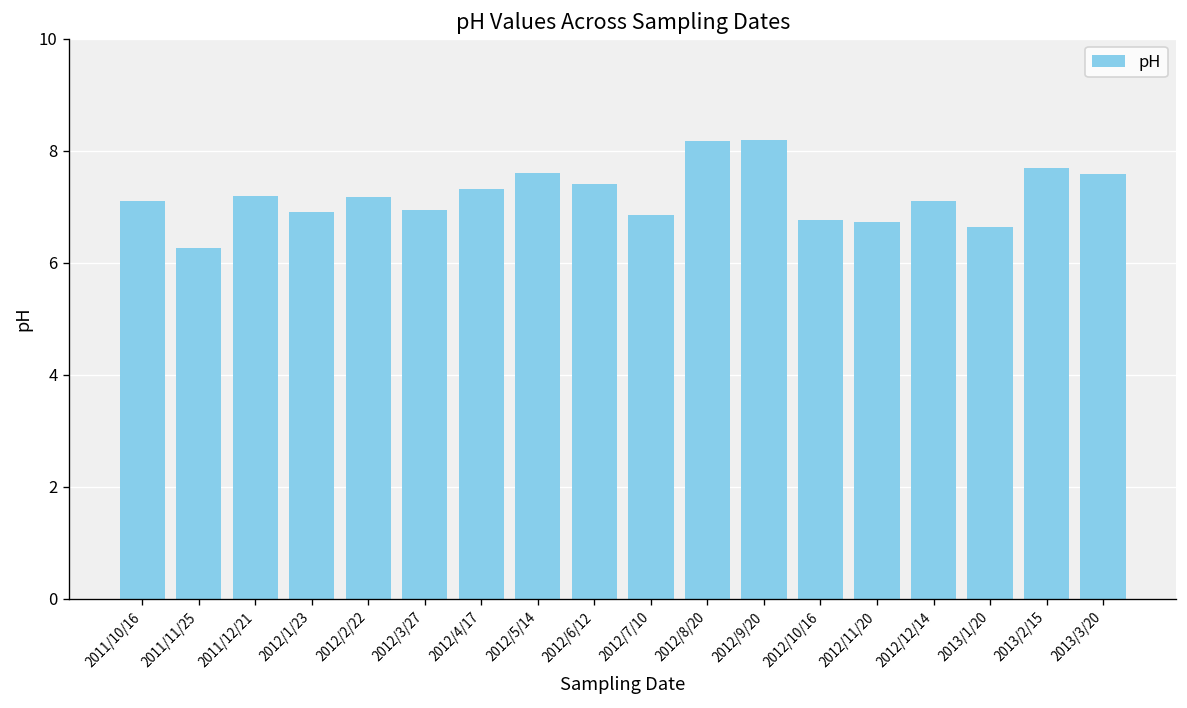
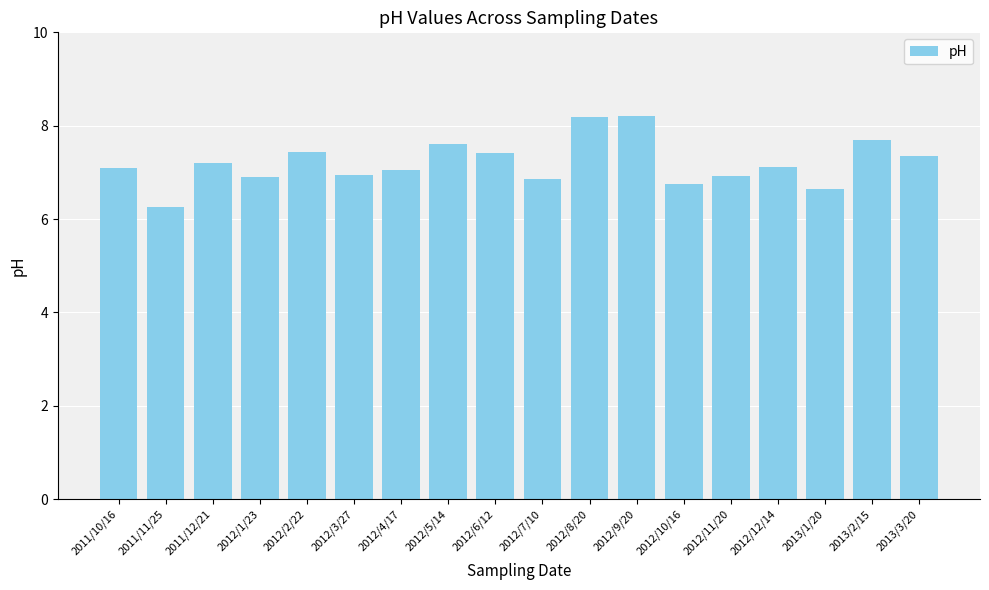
  {
    "2011/10/16": 7.1,
    "2011/11/25": 6.3,
    "2011/12/21": 7.2,
    "2012/1/23": 6.9,
-   "2012/2/22": 7.2,
+   "2012/2/22": 7.4,
    "2012/3/27": 6.9,
-   "2012/4/17": 7.3,
+   "2012/4/17": 7.1,
    "2012/5/14": 7.6,
    "2012/6/12": 7.4,
    "2012/7/10": 6.9,
    "2012/8/20": 8.2,
    "2012/9/20": 8.2,
    "2012/10/16": 6.8,
-   "2012/11/20": 6.7,
+   "2012/11/20": 6.9,
    "2012/12/14": 7.1,
    "2013/1/20": 6.6,
    "2013/2/15": 7.7,
-   "2013/3/20": 7.6
+   "2013/3/20": 7.4
  }
